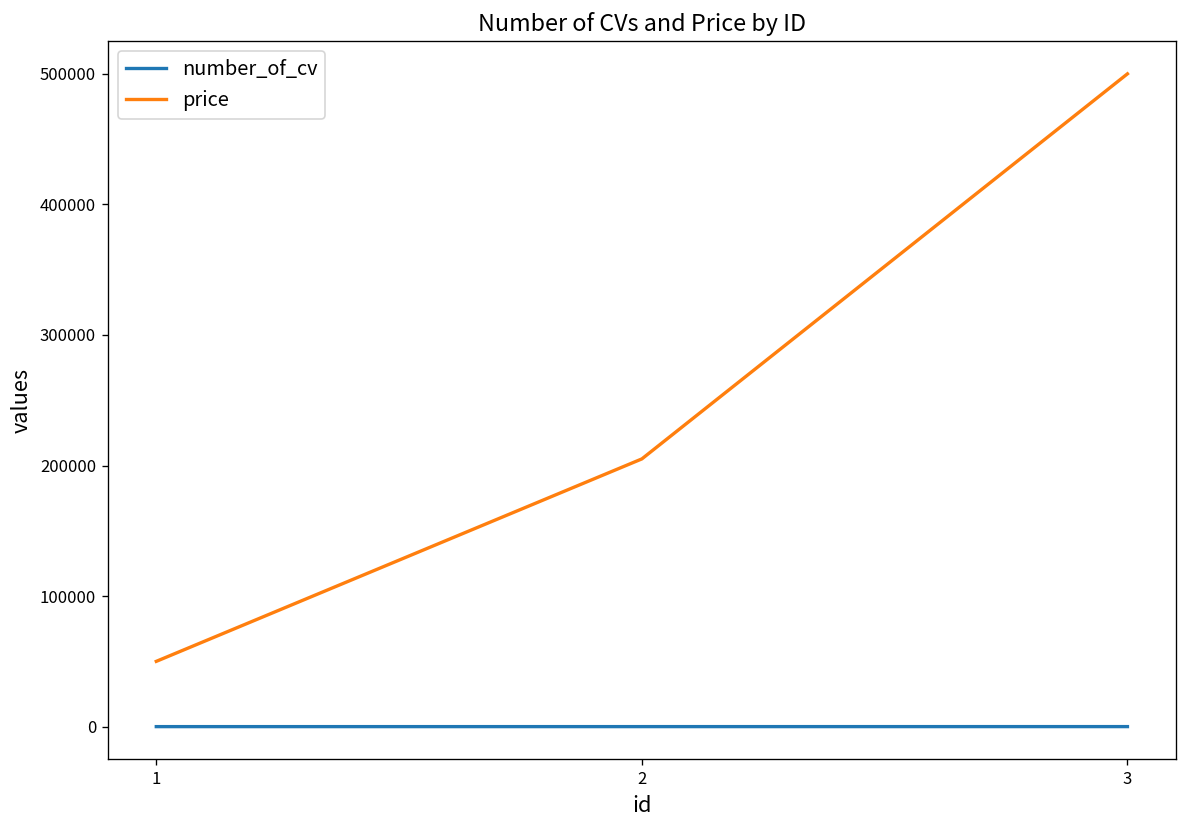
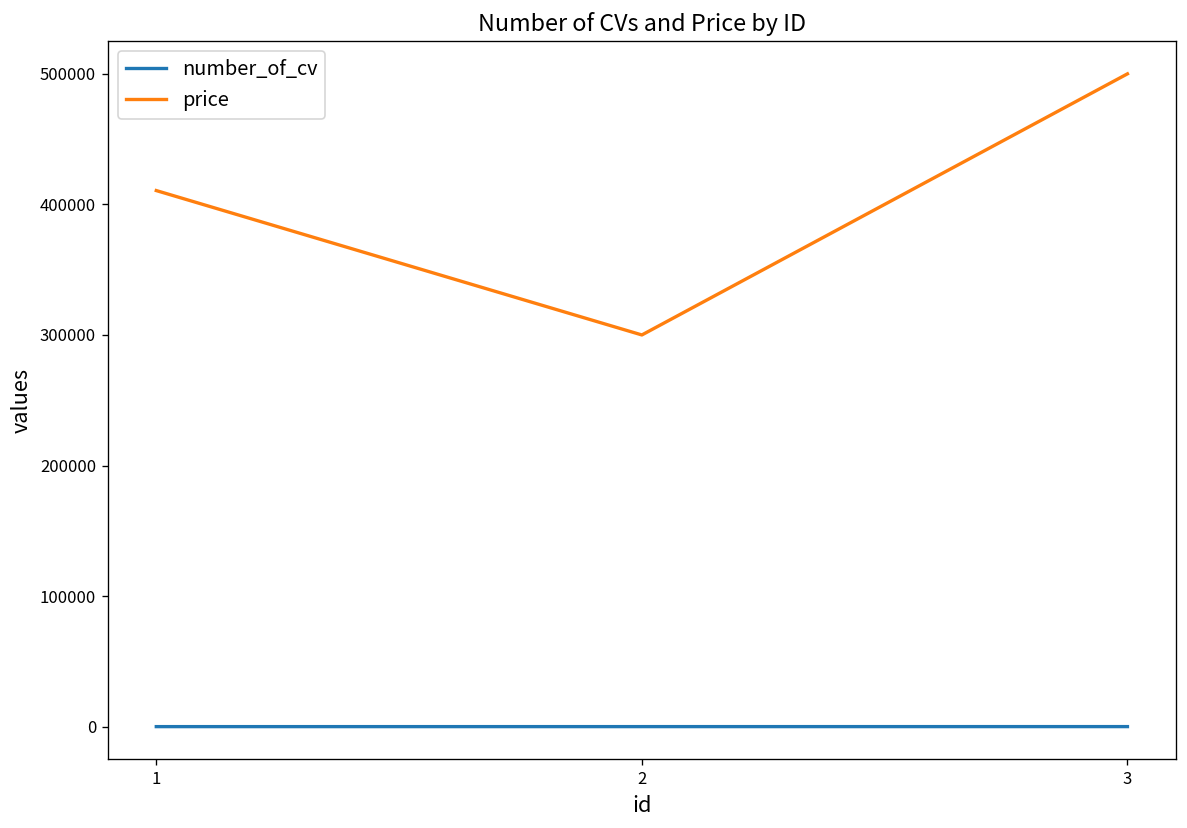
  {
    "number_of_cv": {
      "1": 0,
      "2": 0,
      "3": 0
    },
    "price": {
-     "1": 50000,
-     "2": 205000,
+     "1": 411000,
+     "2": 300000,
      "3": 500000
    }
  }
